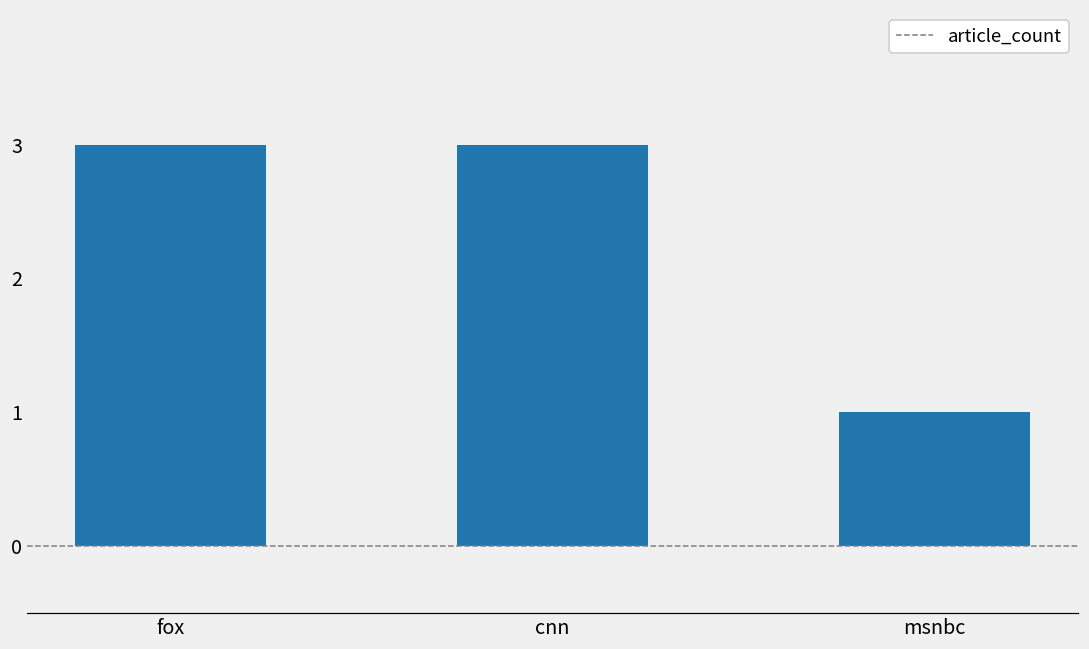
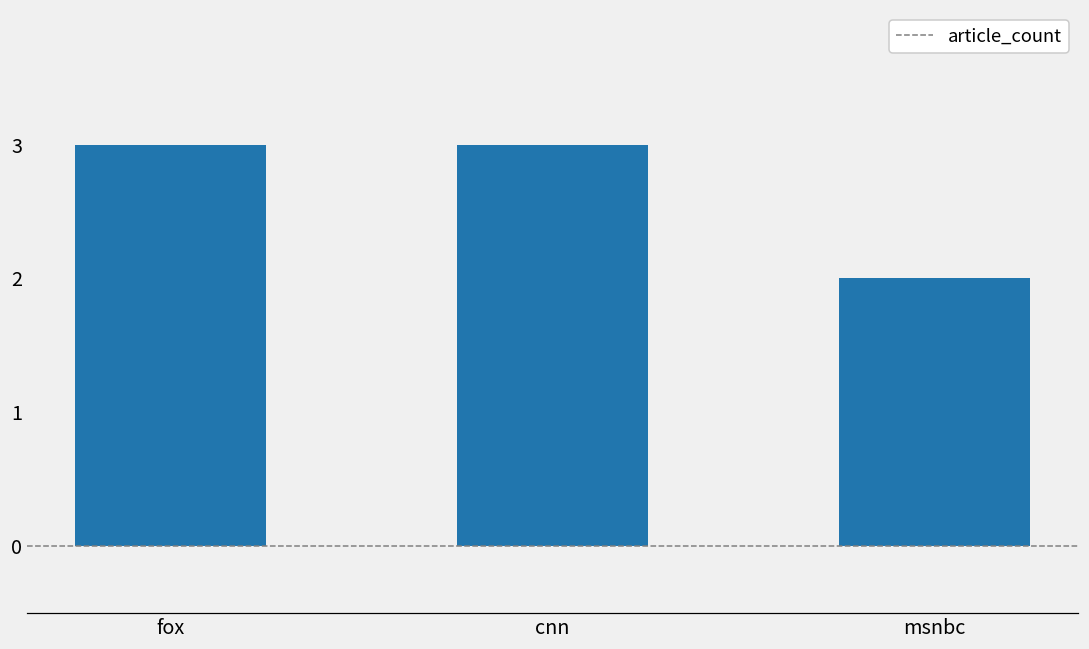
  {
    "fox": 3,
    "cnn": 3,
-   "msnbc": 1
+   "msnbc": 2
  }
